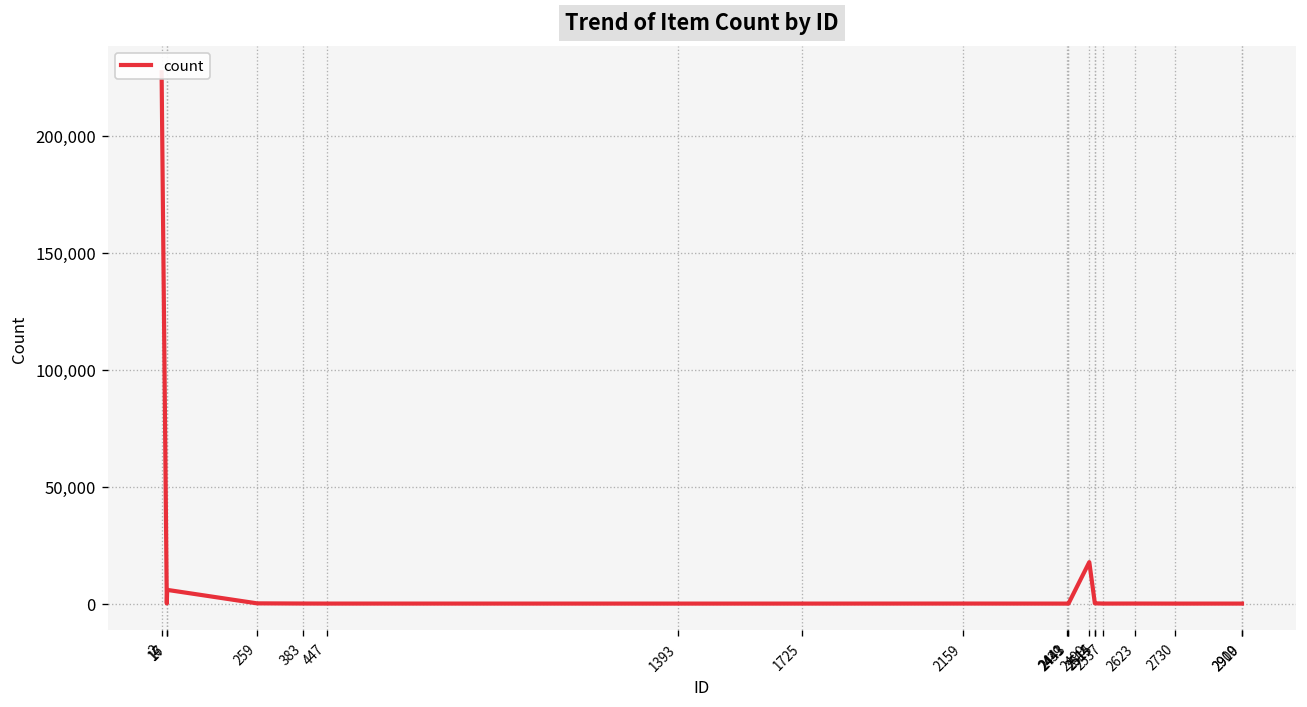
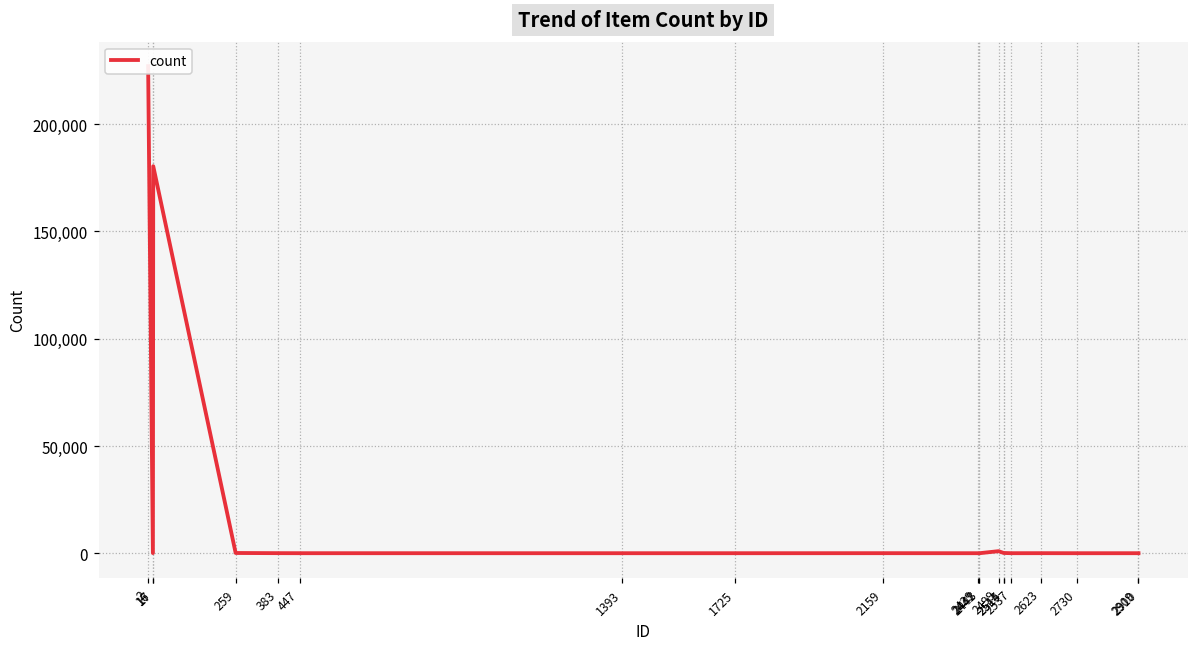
  {
    "16": "0",
-   "17": "6,000",
+   "17": "180,000",
    "259": "0",
    "383": "0",
    "447": "0",
    "1393": "0",
    "1725": "0",
    "2159": "0",
    "2439": "0",
    "2441": "0",
    "2443": "0",
-   "2499": "18,000",
+   "2499": "1,000",
    "2514": "0",
    "2515": "0",
    "2537": "0",
    "2623": "0",
    "2730": "0",
    "2909": "0",
    "2910": "0"
  }
